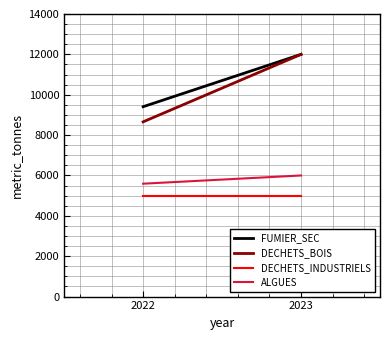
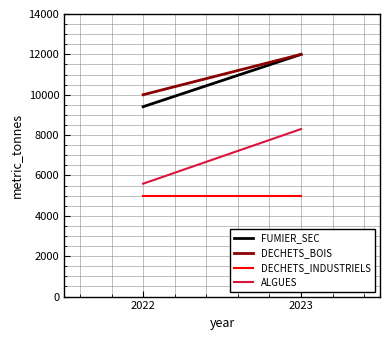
  {
    "FUMIER_SEC": {
      "2022": 9400
    },
    "DECHETS_BOIS": {
-     "2022": 8700
+     "2022": 10000
    },
    "DECHETS_INDUSTRIELS": {
      "2022": 5000,
      "2023": 5000
    },
    "ALGUES": {
      "2022": 5600,
-     "2023": 6000
+     "2023": 8300
    }
  }
